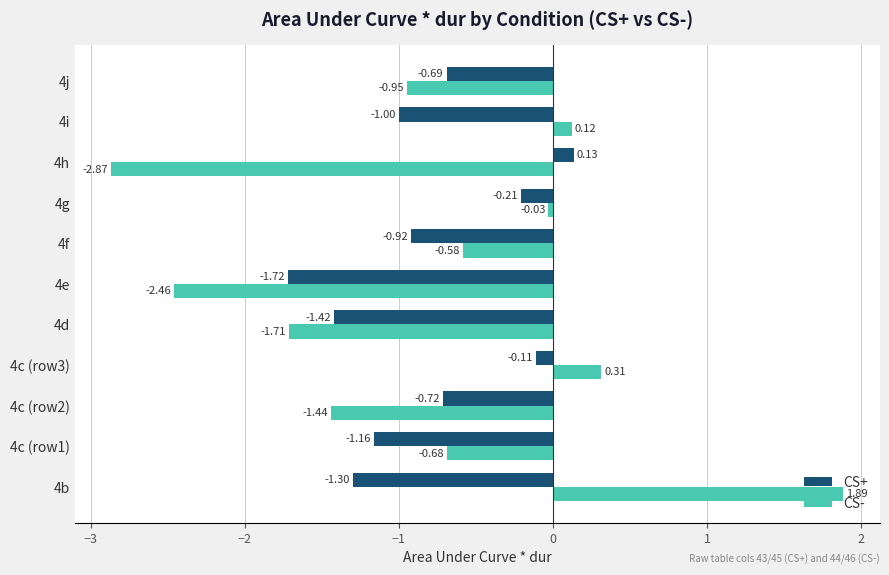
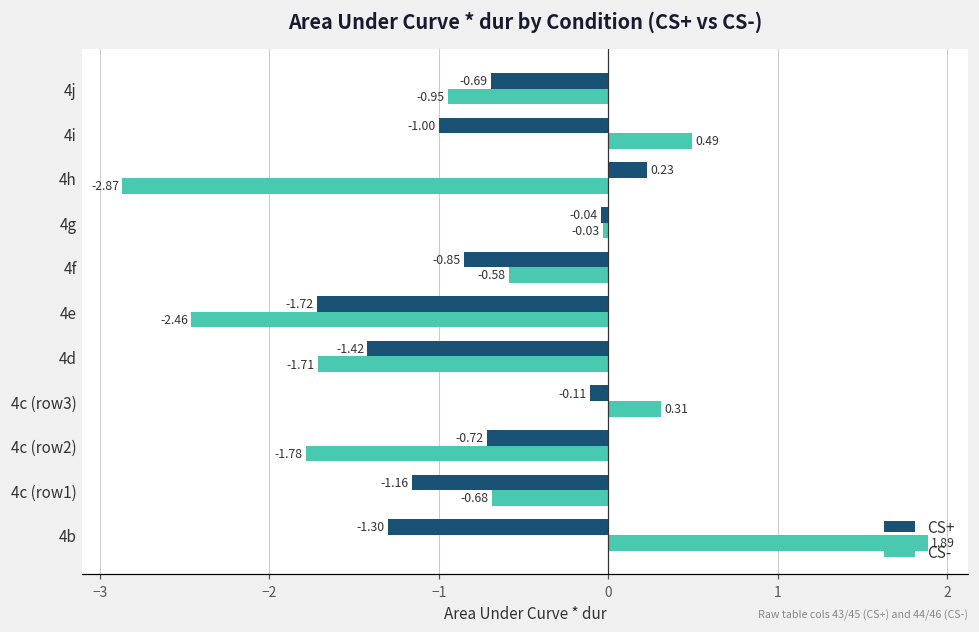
  {
    "CS+": {
      "4j": -0.69,
      "4i": -1.00,
-     "4h": 0.13,
-     "4g": -0.21,
-     "4f": -0.92,
+     "4h": 0.23,
+     "4g": -0.04,
+     "4f": -0.85,
      "4e": -1.72,
      "4d": -1.42,
      "4c (row3)": -0.11,
      "4c (row2)": -0.72,
      "4c (row1)": -1.16,
      "4b": -1.30
    },
    "CS-": {
      "4j": -0.95,
-     "4i": 0.12,
+     "4i": 0.49,
      "4h": -2.87,
      "4g": -0.03,
      "4f": -0.58,
      "4e": -2.46,
      "4d": -1.71,
      "4c (row3)": 0.31,
-     "4c (row2)": -1.44,
+     "4c (row2)": -1.78,
      "4c (row1)": -0.68,
      "4b": 1.89
    }
  }
